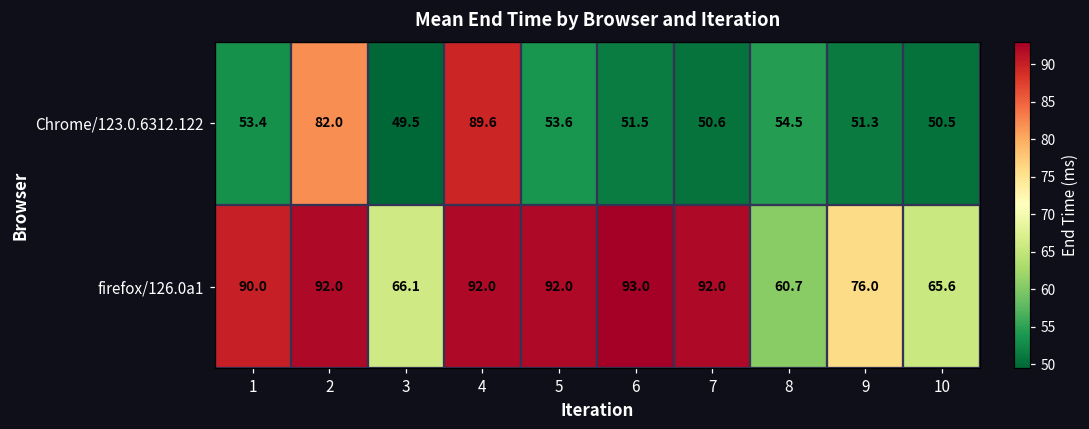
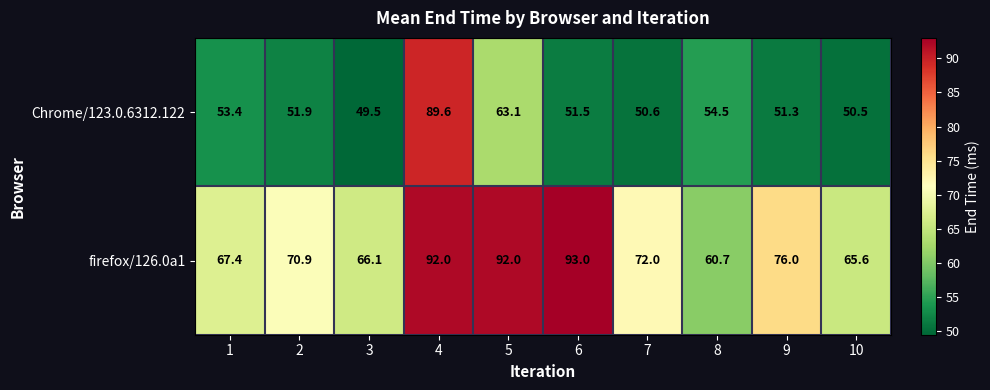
  {
    "Chrome/123.0.6312.122": {
      "1": 53.4,
-     "2": 82.0,
+     "2": 51.9,
      "3": 49.5,
      "4": 89.6,
-     "5": 53.6,
+     "5": 63.1,
      "6": 51.5,
      "7": 50.6,
      "8": 54.5,
      "9": 51.3,
      "10": 50.5
    },
    "firefox/126.0a1": {
-     "1": 90.0,
-     "2": 92.0,
+     "1": 67.4,
+     "2": 70.9,
      "3": 66.1,
      "4": 92.0,
      "5": 92.0,
      "6": 93.0,
-     "7": 92.0,
+     "7": 72.0,
      "8": 60.7,
      "9": 76.0,
      "10": 65.6
    }
  }
